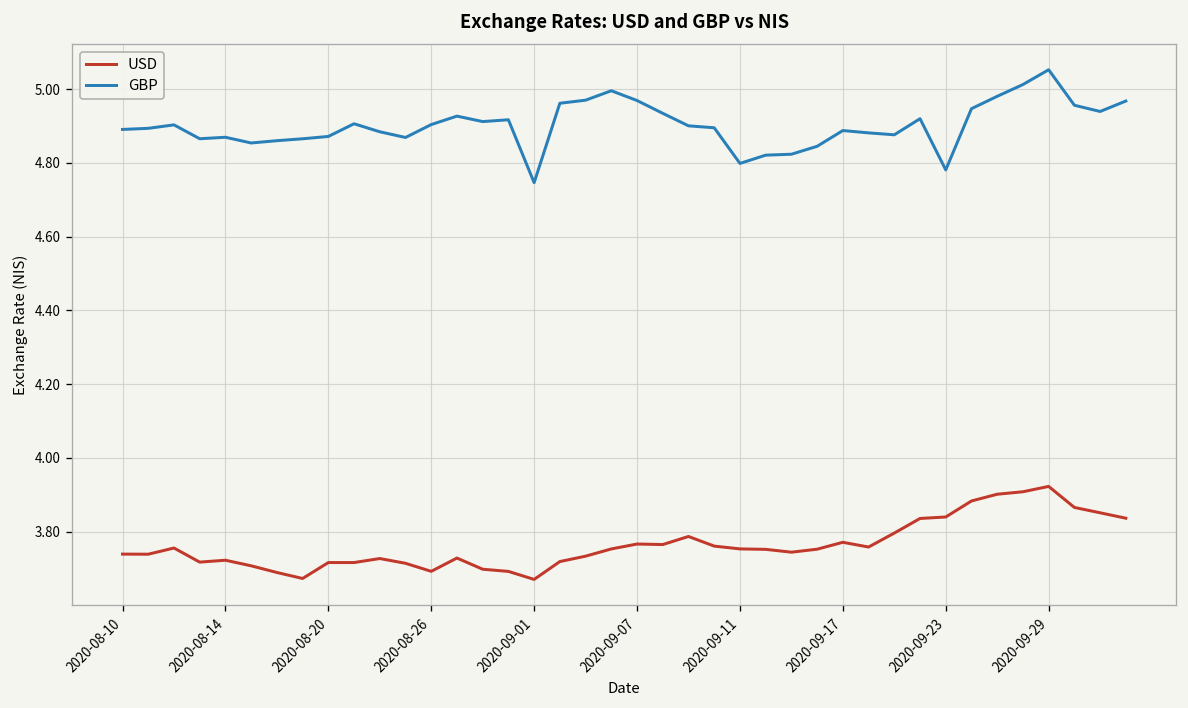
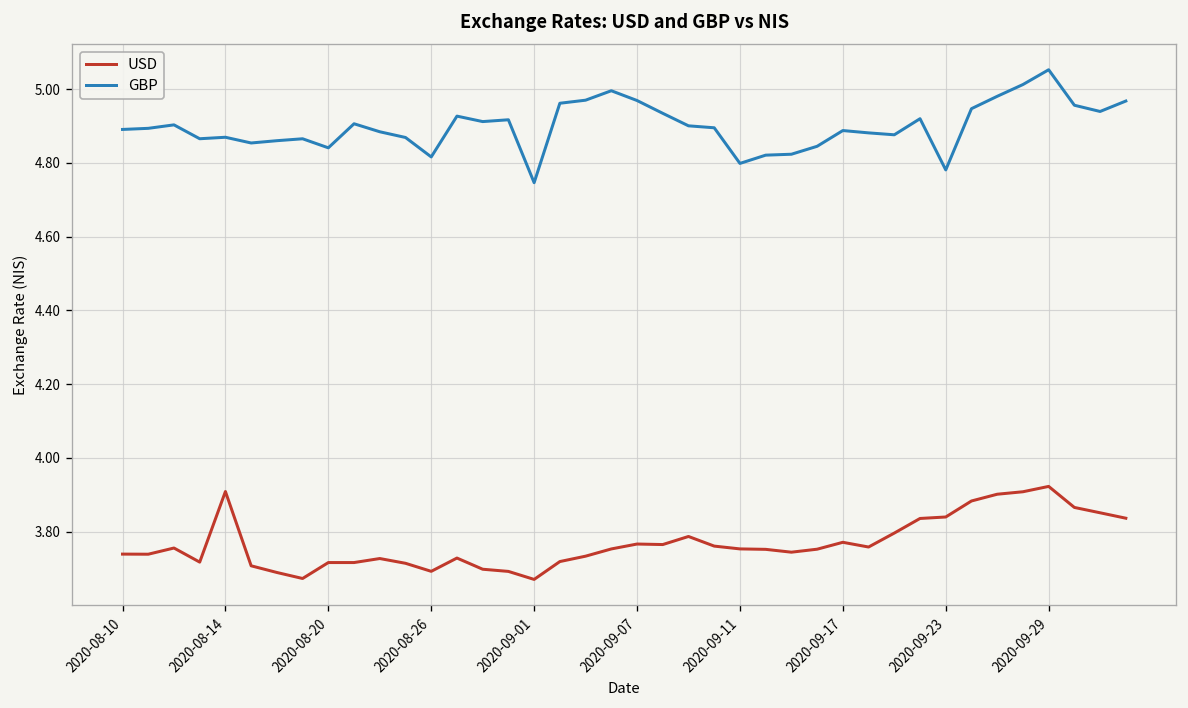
  {
    "USD": {
      "2020-08-10": 3.74,
-     "2020-08-14": 3.72,
+     "2020-08-14": 3.91,
      "2020-08-20": 3.72,
      "2020-08-26": 3.69,
      "2020-09-01": 3.67,
      "2020-09-07": 3.77,
      "2020-09-11": 3.75,
      "2020-09-17": 3.77,
      "2020-09-23": 3.84,
      "2020-09-29": 3.92
    },
    "GBP": {
      "2020-08-10": 4.89,
      "2020-08-14": 4.87,
-     "2020-08-20": 4.87,
-     "2020-08-26": 4.90,
+     "2020-08-20": 4.84,
+     "2020-08-26": 4.82,
      "2020-09-01": 4.75,
      "2020-09-07": 4.97,
      "2020-09-11": 4.80,
      "2020-09-17": 4.89,
      "2020-09-23": 4.78,
      "2020-09-29": 5.05
    }
  }
